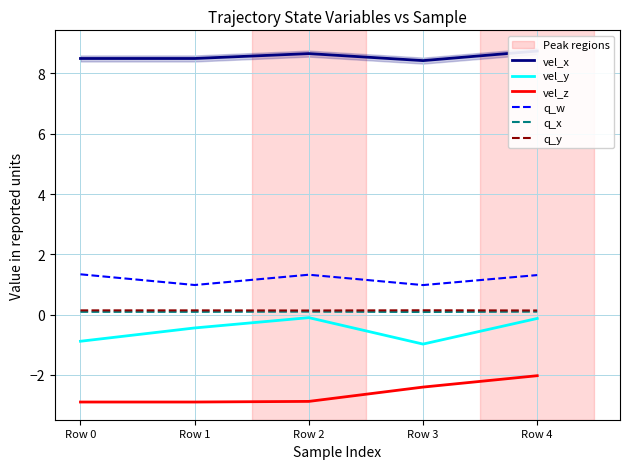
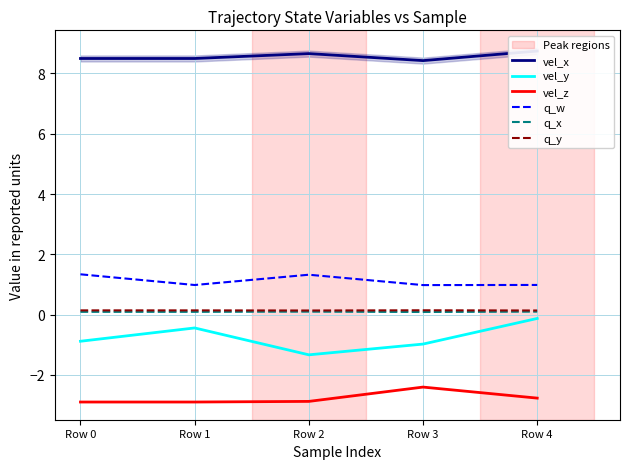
  {
    "vel_y": {
      "Row 0": -0.9,
      "Row 1": -0.4,
-     "Row 2": -0.1,
+     "Row 2": -1.3,
      "Row 3": -1.0,
      "Row 4": -0.1
    },
    "vel_z": {
      "Row 0": -2.9,
      "Row 1": -2.9,
      "Row 2": -2.9,
      "Row 3": -2.4,
-     "Row 4": -2.0
+     "Row 4": -2.8
    },
    "q_w": {
      "Row 0": 1.3,
      "Row 1": 1.0,
      "Row 2": 1.3,
      "Row 3": 1.0,
-     "Row 4": 1.3
+     "Row 4": 1.0
    }
  }
